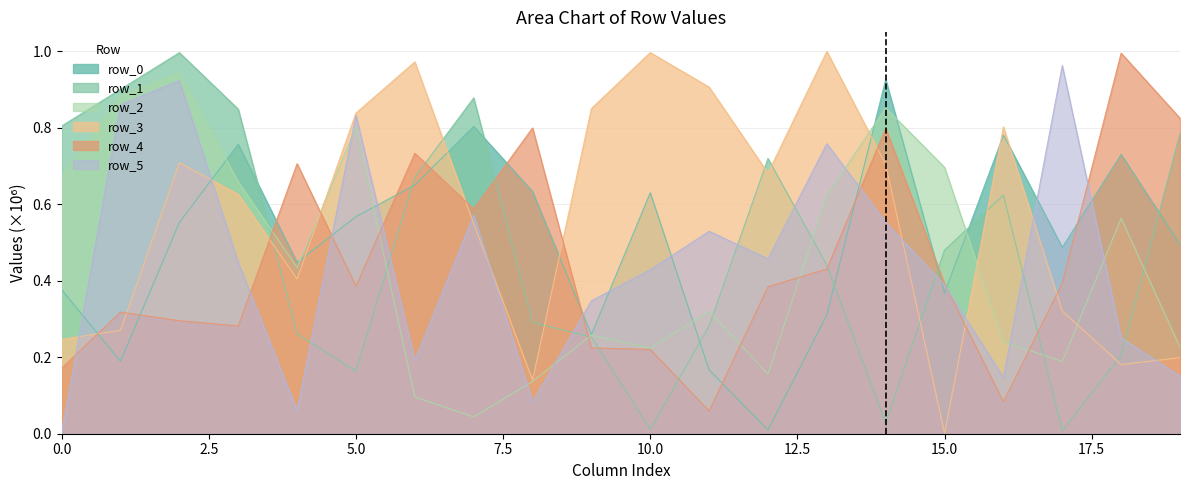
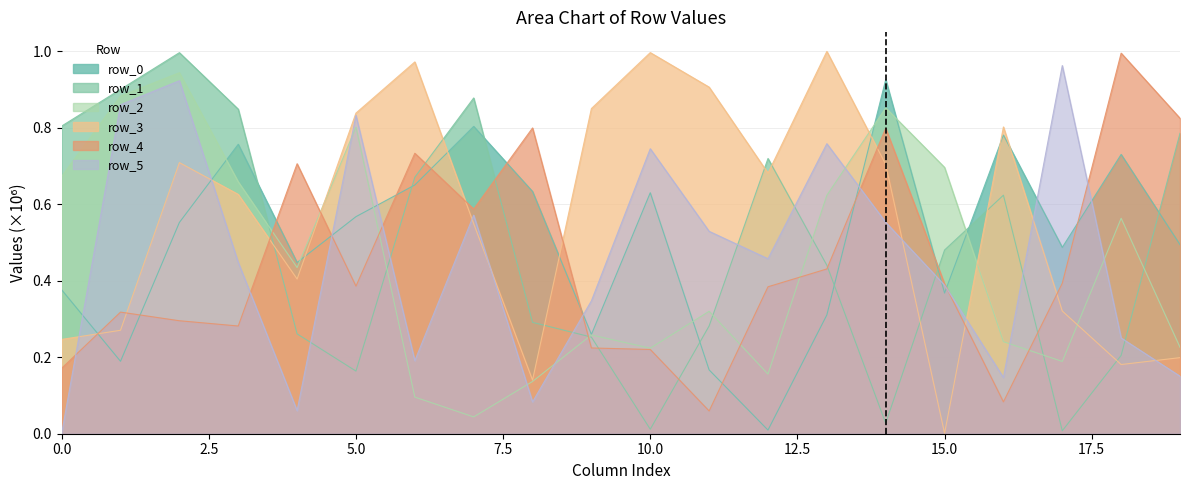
  {
    "row_5": {
      "0.0": 0.00,
-     "10.0": 0.43
+     "10.0": 0.75
    }
  }
